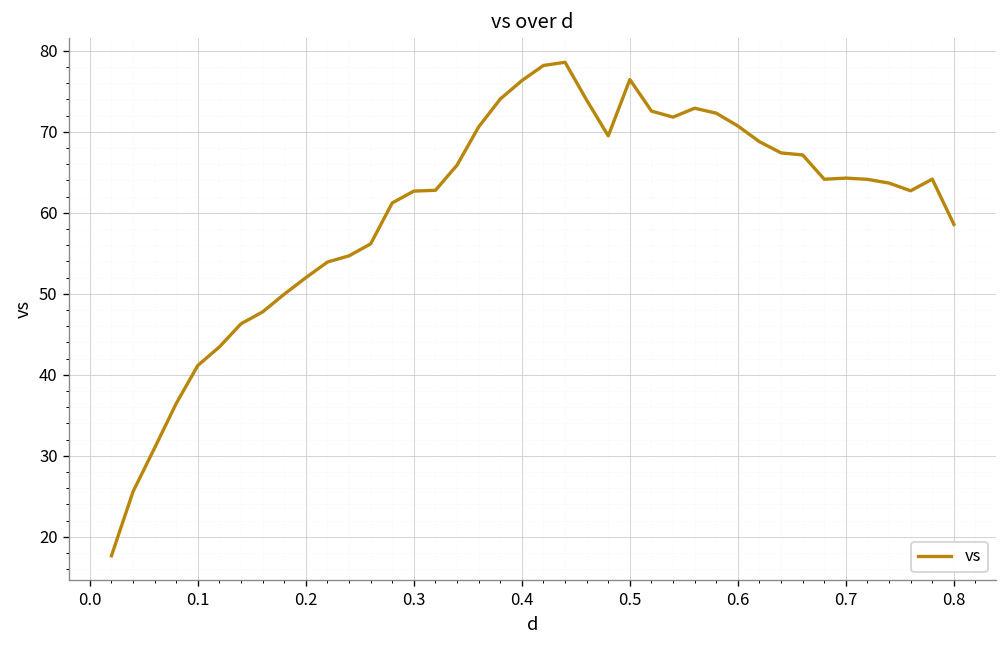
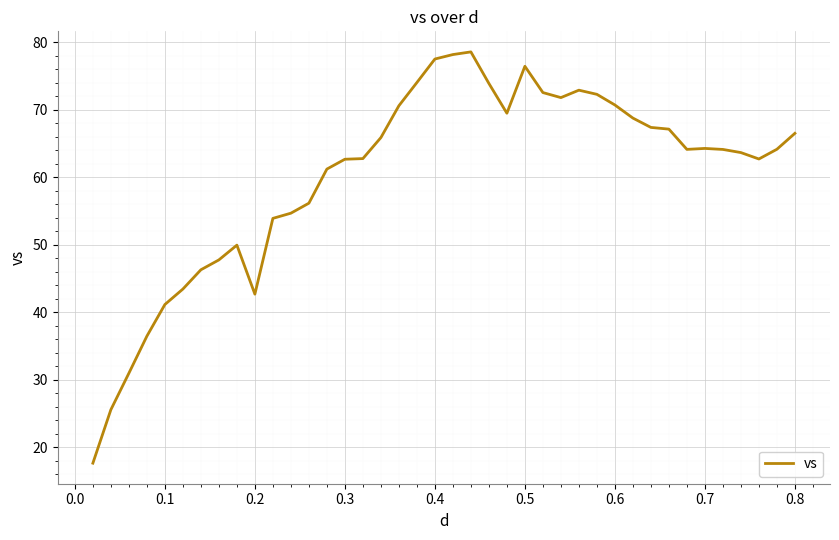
  {
    "0.1": 41,
-   "0.2": 52,
+   "0.2": 43,
    "0.3": 63,
-   "0.4": 76,
+   "0.4": 78,
    "0.5": 76,
    "0.6": 71,
    "0.7": 64,
-   "0.8": 59
+   "0.8": 67
  }
